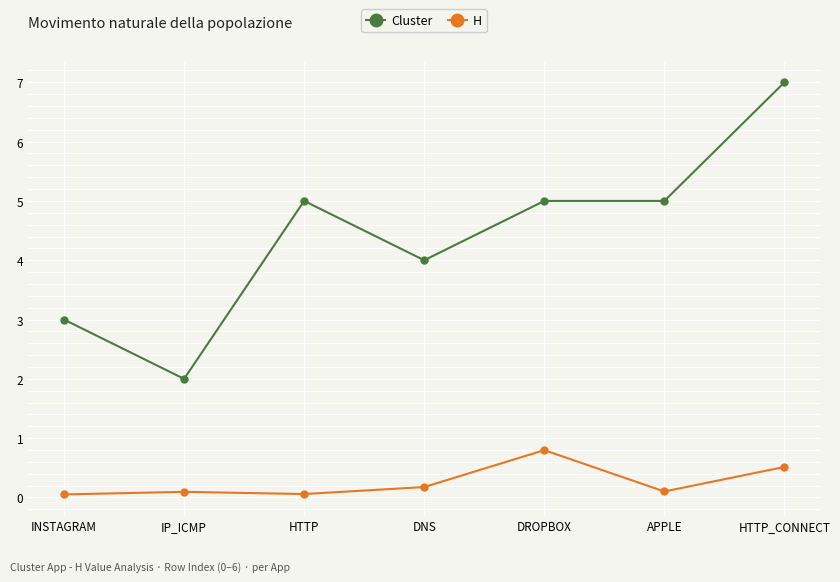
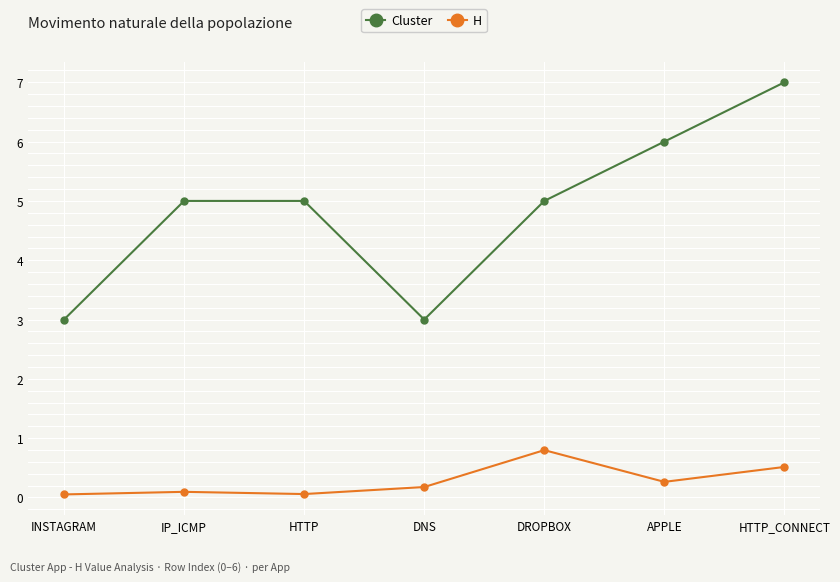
  {
    "Cluster": {
      "INSTAGRAM": 3,
-     "IP_ICMP": 2,
+     "IP_ICMP": 5,
      "HTTP": 5,
-     "DNS": 4,
+     "DNS": 3,
      "DROPBOX": 5,
-     "APPLE": 5,
+     "APPLE": 6,
      "HTTP_CONNECT": 7
    },
    "H": {
      "INSTAGRAM": 0.1,
      "IP_ICMP": 0.1,
      "HTTP": 0.1,
      "DNS": 0.2,
      "DROPBOX": 0.8,
-     "APPLE": 0.1,
+     "APPLE": 0.3,
      "HTTP_CONNECT": 0.5
    }
  }
